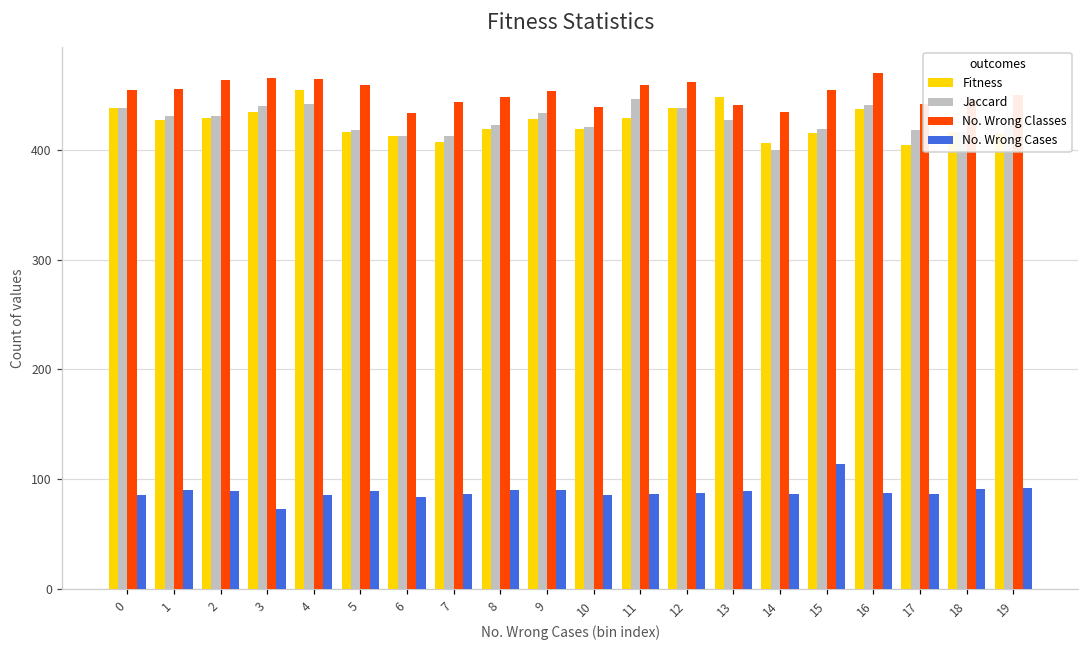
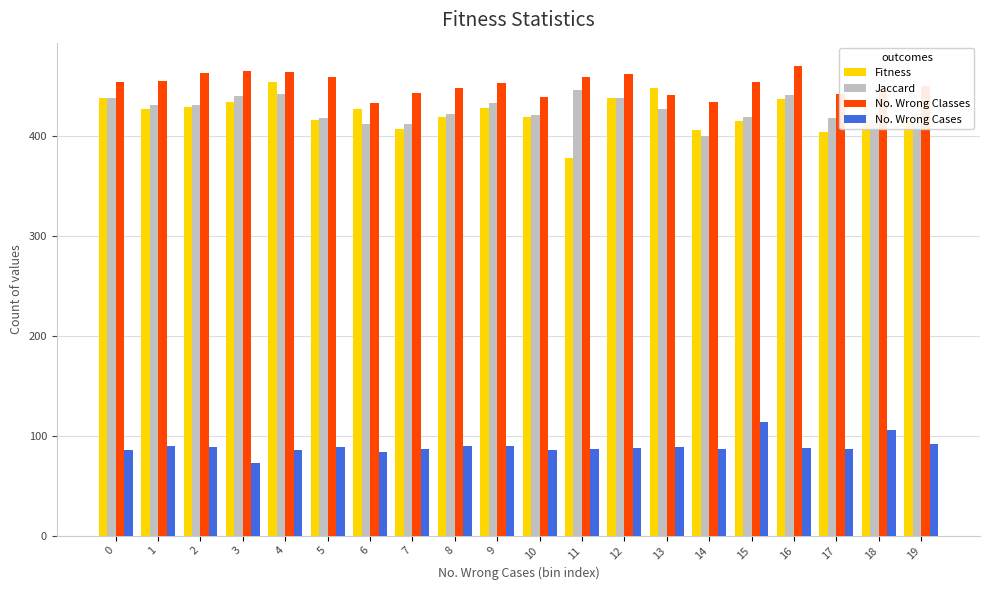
  {
    "Fitness": {
      "0": 440,
      "1": 430,
      "2": 430,
      "3": 430,
      "4": 450,
      "5": 420,
-     "6": 410,
+     "6": 430,
      "7": 410,
      "8": 420,
      "9": 430,
      "10": 420,
-     "11": 430,
+     "11": 380,
      "12": 440,
      "13": 450,
      "14": 410,
      "15": 420,
      "16": 440,
      "17": 400
    },
    "Jaccard": {
      "0": 440,
      "1": 430,
      "2": 430,
      "3": 440,
      "4": 440,
      "5": 420,
      "6": 410,
      "7": 410,
      "8": 420,
      "9": 430,
      "10": 420,
      "11": 450,
      "12": 440,
      "13": 430,
      "14": 400,
      "15": 420,
      "16": 440,
      "17": 420
    },
    "No. Wrong Classes": {
      "0": 450,
      "1": 460,
      "2": 460,
      "3": 470,
      "4": 460,
      "5": 460,
      "6": 430,
      "7": 440,
      "8": 450,
      "9": 450,
      "10": 440,
      "11": 460,
      "12": 460,
      "13": 440,
      "14": 430,
      "15": 450,
      "16": 470
    },
    "No. Wrong Cases": {
      "0": 90,
      "1": 90,
      "2": 90,
      "3": 70,
      "4": 90,
      "5": 90,
      "6": 80,
      "7": 90,
      "8": 90,
      "9": 90,
      "10": 90,
      "11": 90,
      "12": 90,
      "13": 90,
      "14": 90,
      "15": 110,
      "16": 90,
      "17": 90,
-     "18": 90,
+     "18": 110,
      "19": 90
    }
  }
